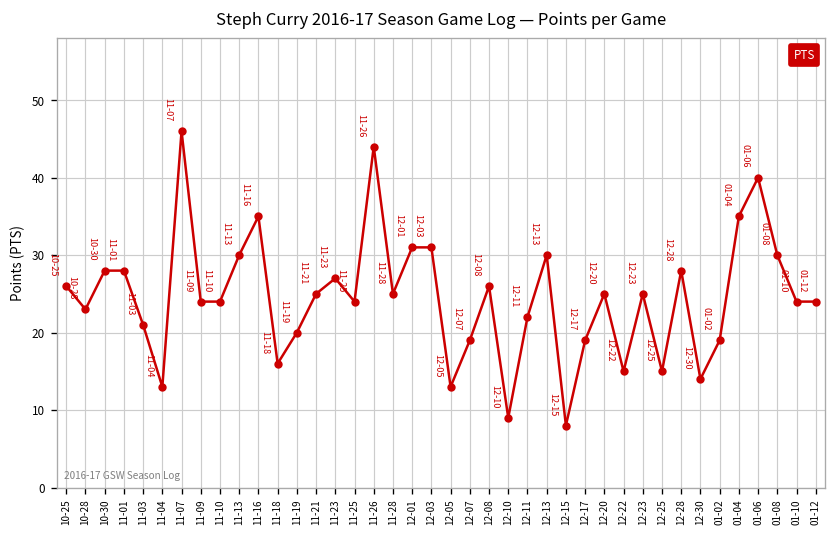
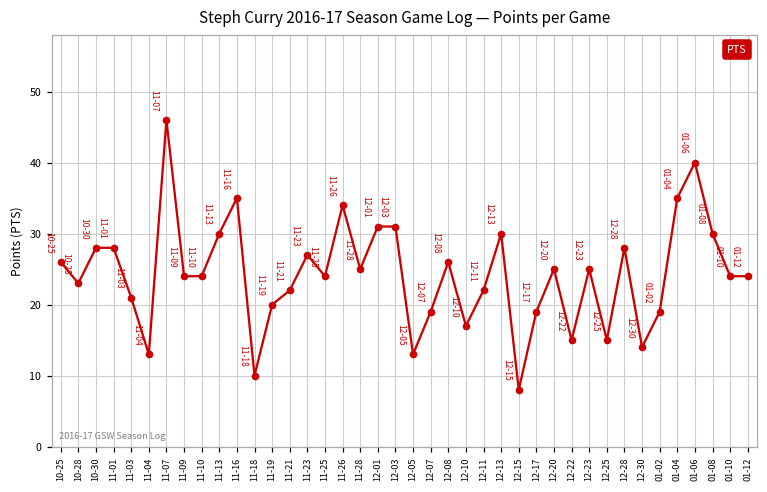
  {
    "10-28": 23,
    "11-01": 28,
    "11-10": 24,
-   "11-18": 16,
-   "11-21": 25,
+   "11-18": 10,
+   "11-21": 22,
    "11-25": 24,
-   "11-26": 44,
+   "11-26": 34,
    "12-03": 31,
-   "12-10": 9,
+   "12-10": 17,
    "01-12": 24
  }
